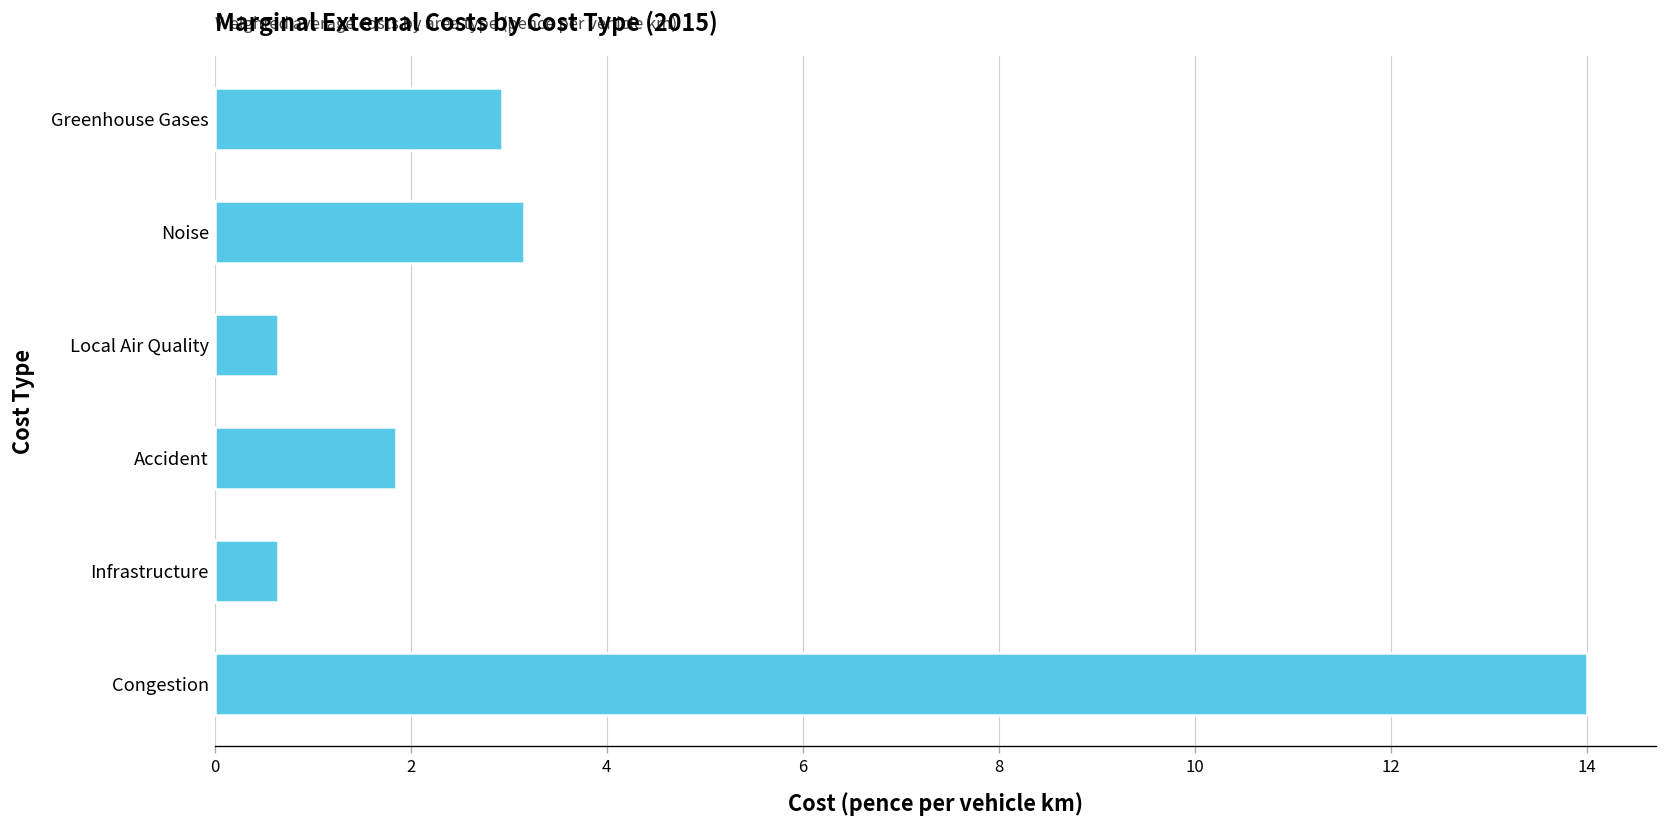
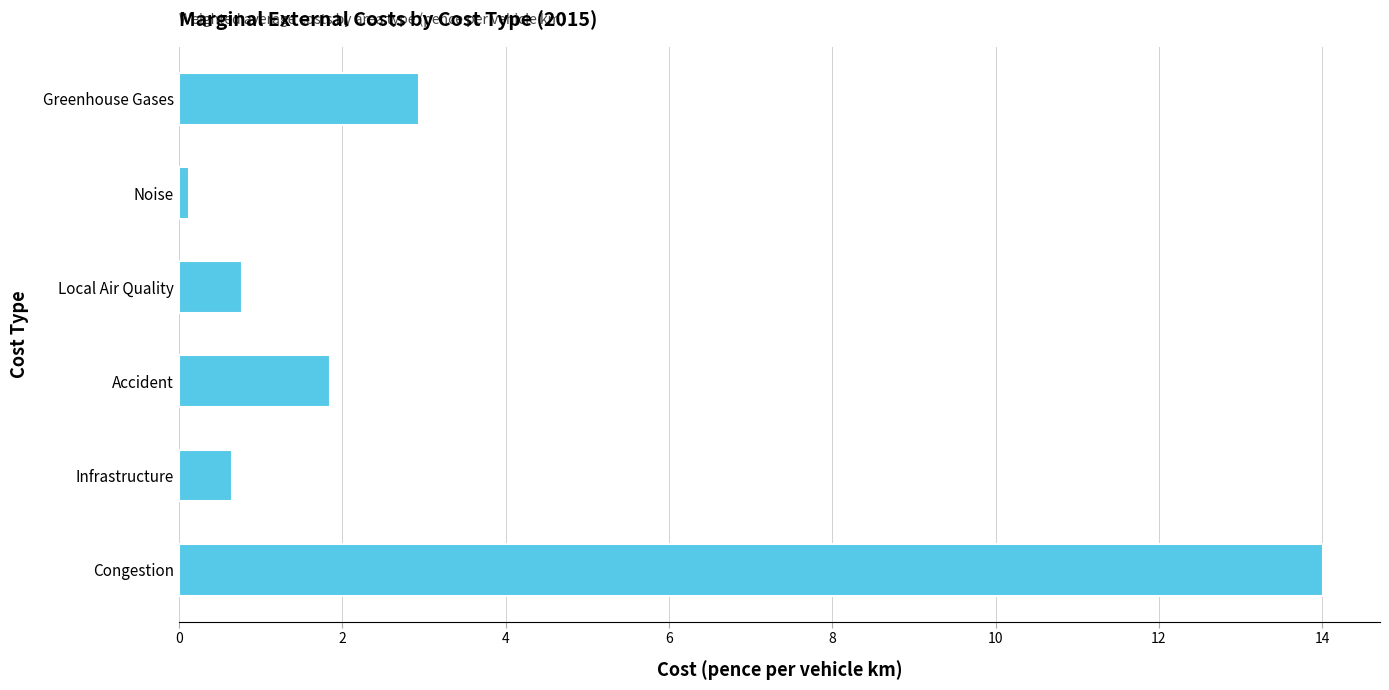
  {
    "Greenhouse Gases": 2.9,
-   "Noise": 3.2,
-   "Local Air Quality": 0.6,
+   "Noise": 0.1,
+   "Local Air Quality": 0.8,
    "Accident": 1.8,
    "Infrastructure": 0.7,
    "Congestion": 14.0
  }
